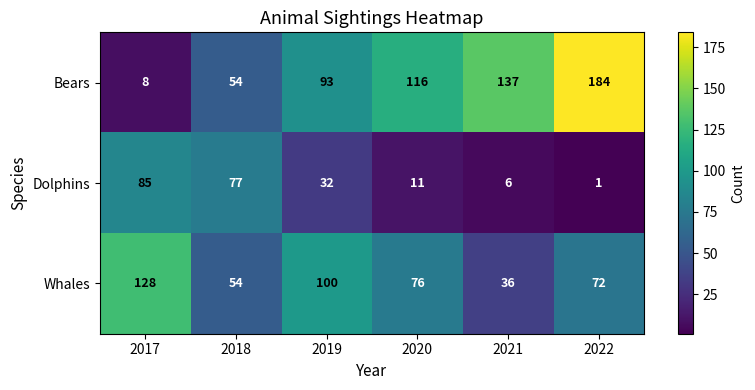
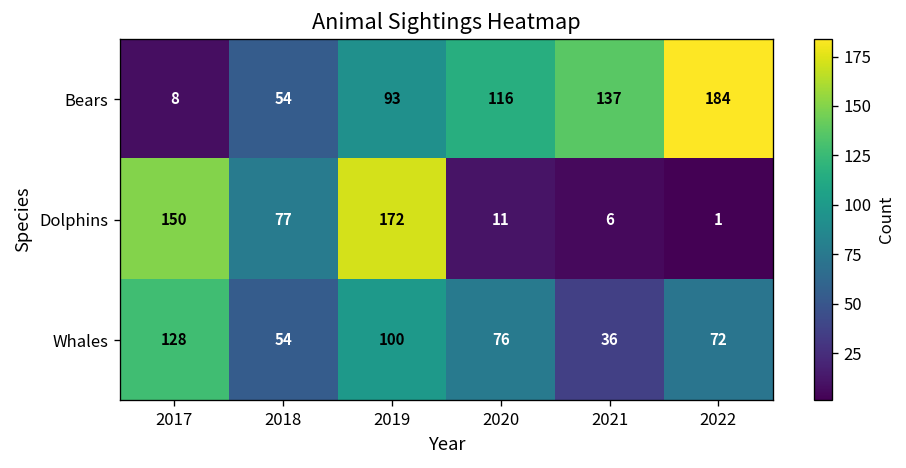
  {
    "Bears": {
      "2017": 8,
      "2018": 54,
      "2019": 93,
      "2020": 116,
      "2021": 137,
      "2022": 184
    },
    "Dolphins": {
-     "2017": 85,
+     "2017": 150,
      "2018": 77,
-     "2019": 32,
+     "2019": 172,
      "2020": 11,
      "2021": 6,
      "2022": 1
    },
    "Whales": {
      "2017": 128,
      "2018": 54,
      "2019": 100,
      "2020": 76,
      "2021": 36,
      "2022": 72
    }
  }
